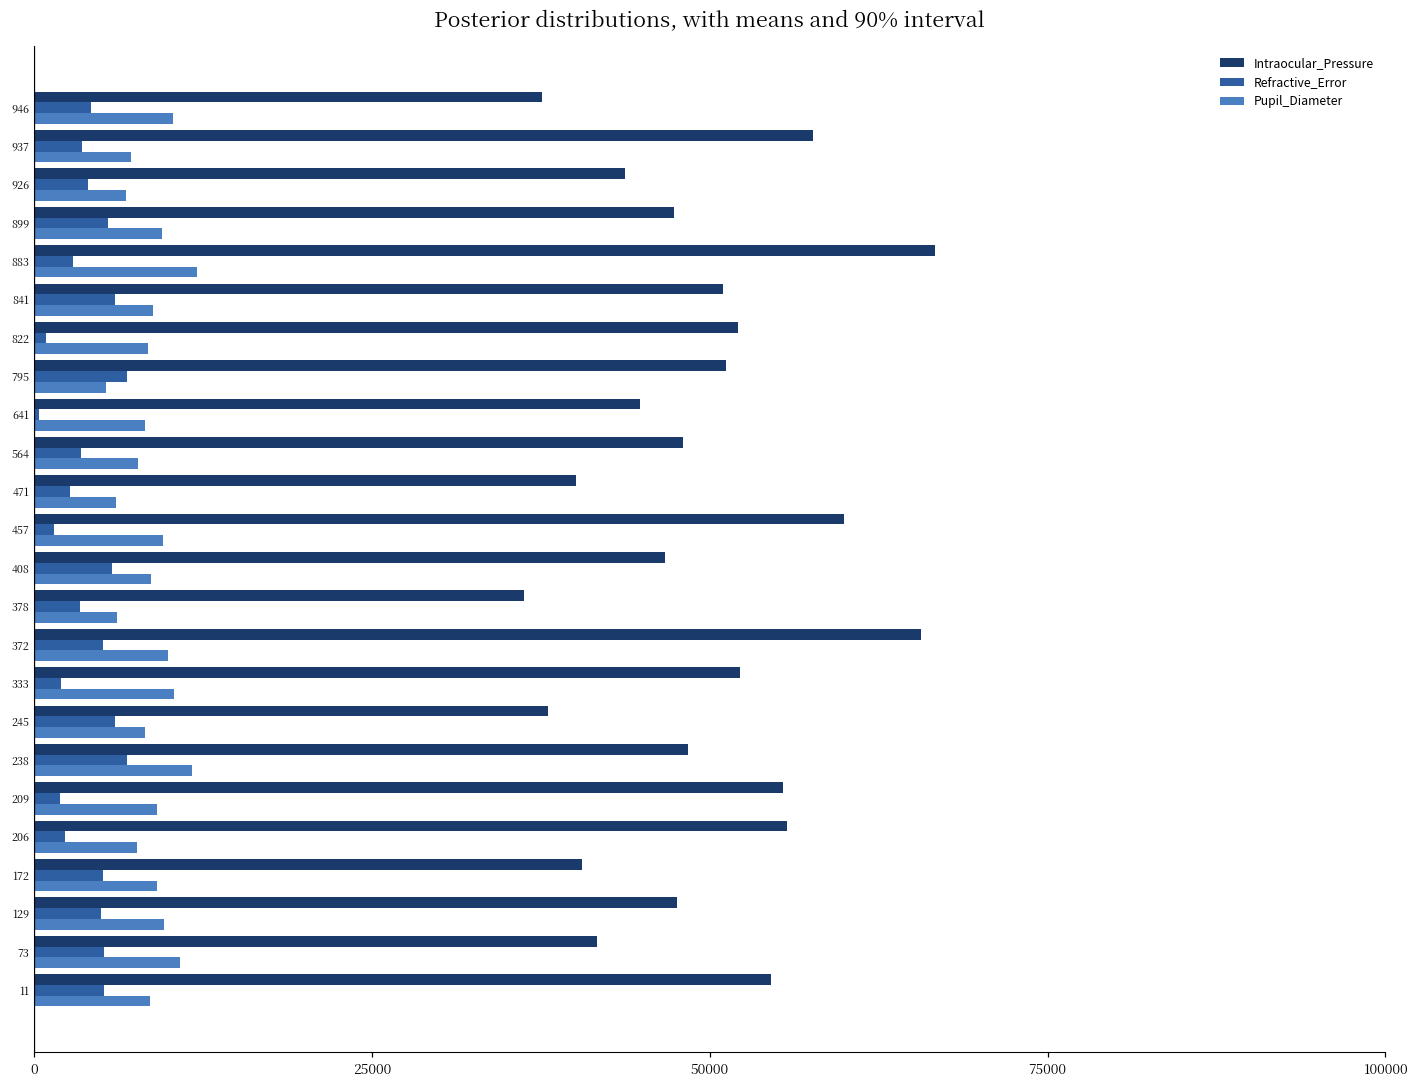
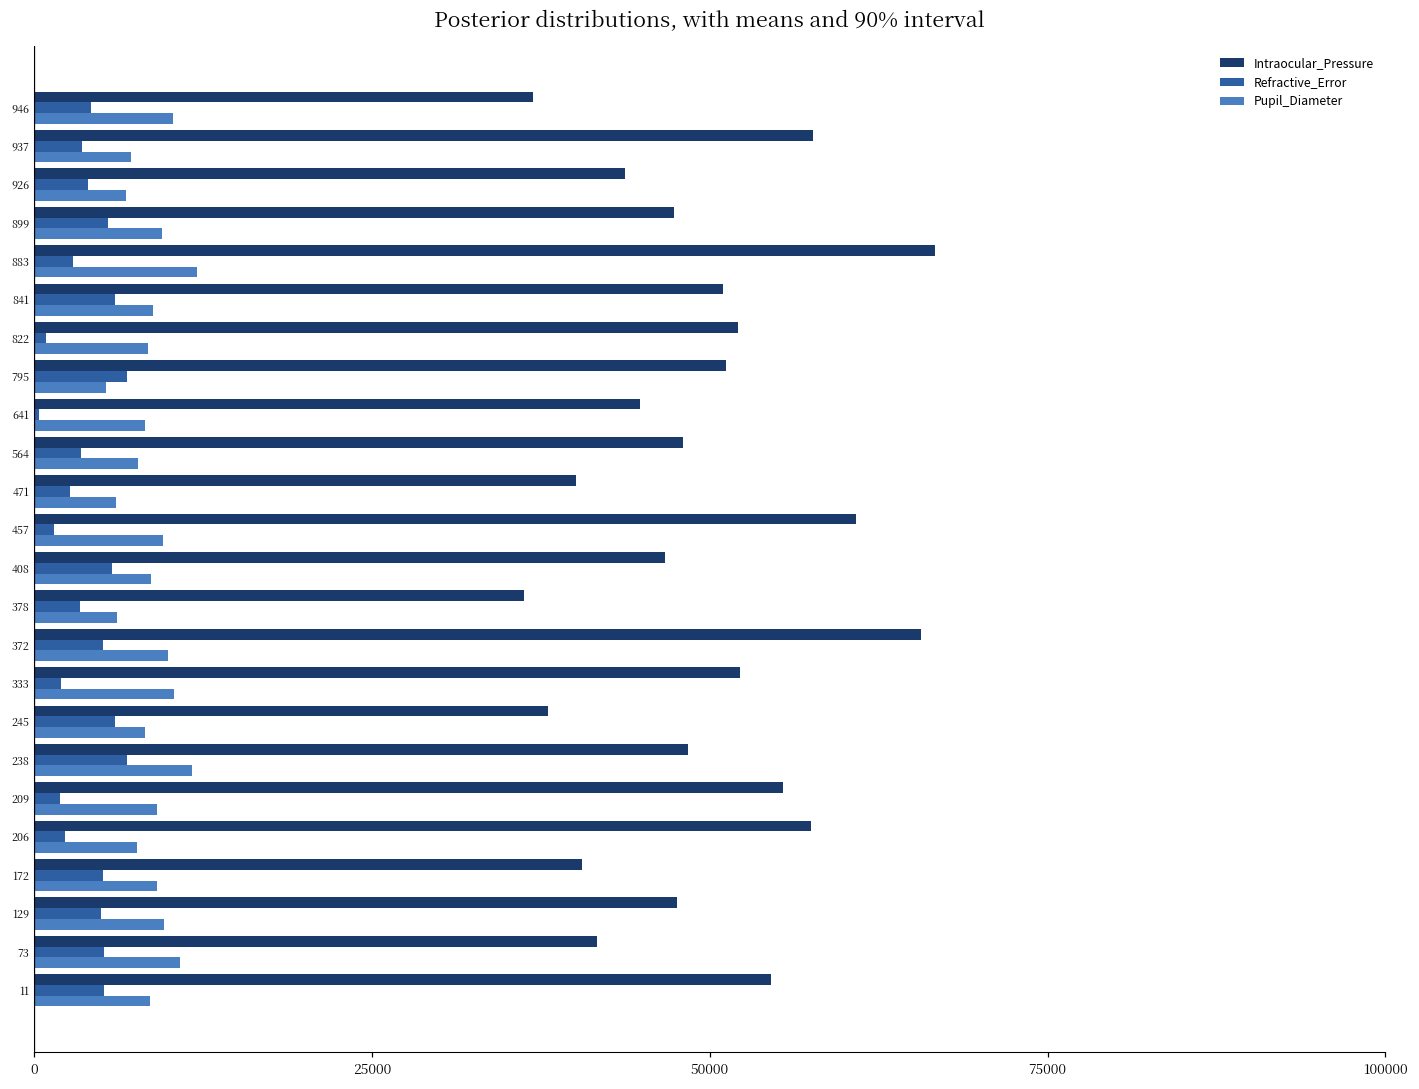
  {
    "Intraocular_Pressure": {
-     "946": 37600,
+     "946": 36900,
      "937": 57700,
      "926": 43700,
      "899": 47300,
      "883": 66600,
      "841": 51000,
      "822": 52100,
      "795": 51200,
      "641": 44900,
      "564": 48000,
      "471": 40100,
-     "457": 59900,
+     "457": 60800,
      "408": 46700,
      "378": 36300,
      "372": 65600,
      "333": 52200,
      "245": 38000,
      "238": 48400,
      "209": 55400,
-     "206": 55700,
+     "206": 57500,
      "172": 40600,
      "129": 47600,
      "73": 41600,
      "11": 54500
    }
  }
